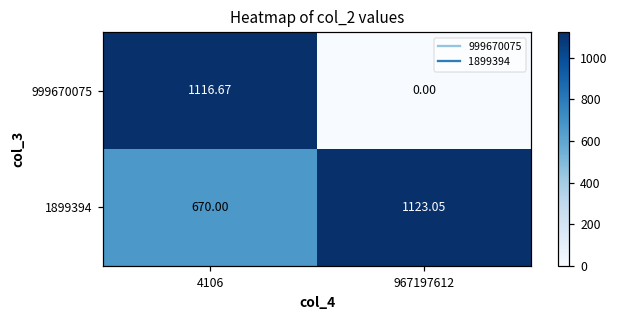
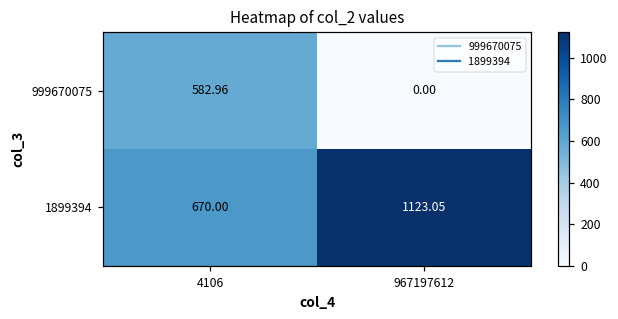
  {
    "999670075": {
-     "4106": 1116.67,
+     "4106": 582.96,
      "967197612": 0.00
    },
    "1899394": {
      "4106": 670.00,
      "967197612": 1123.05
    }
  }
